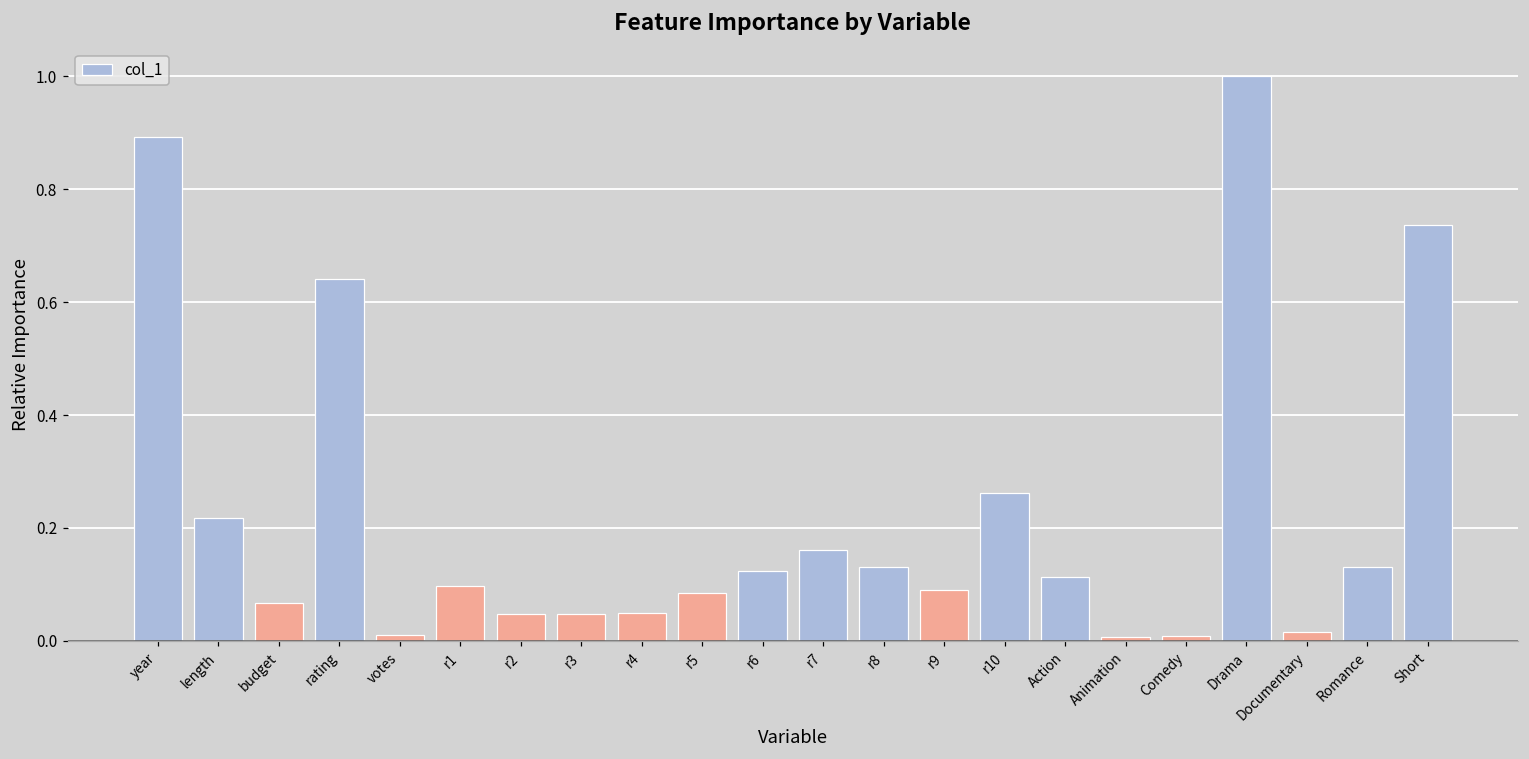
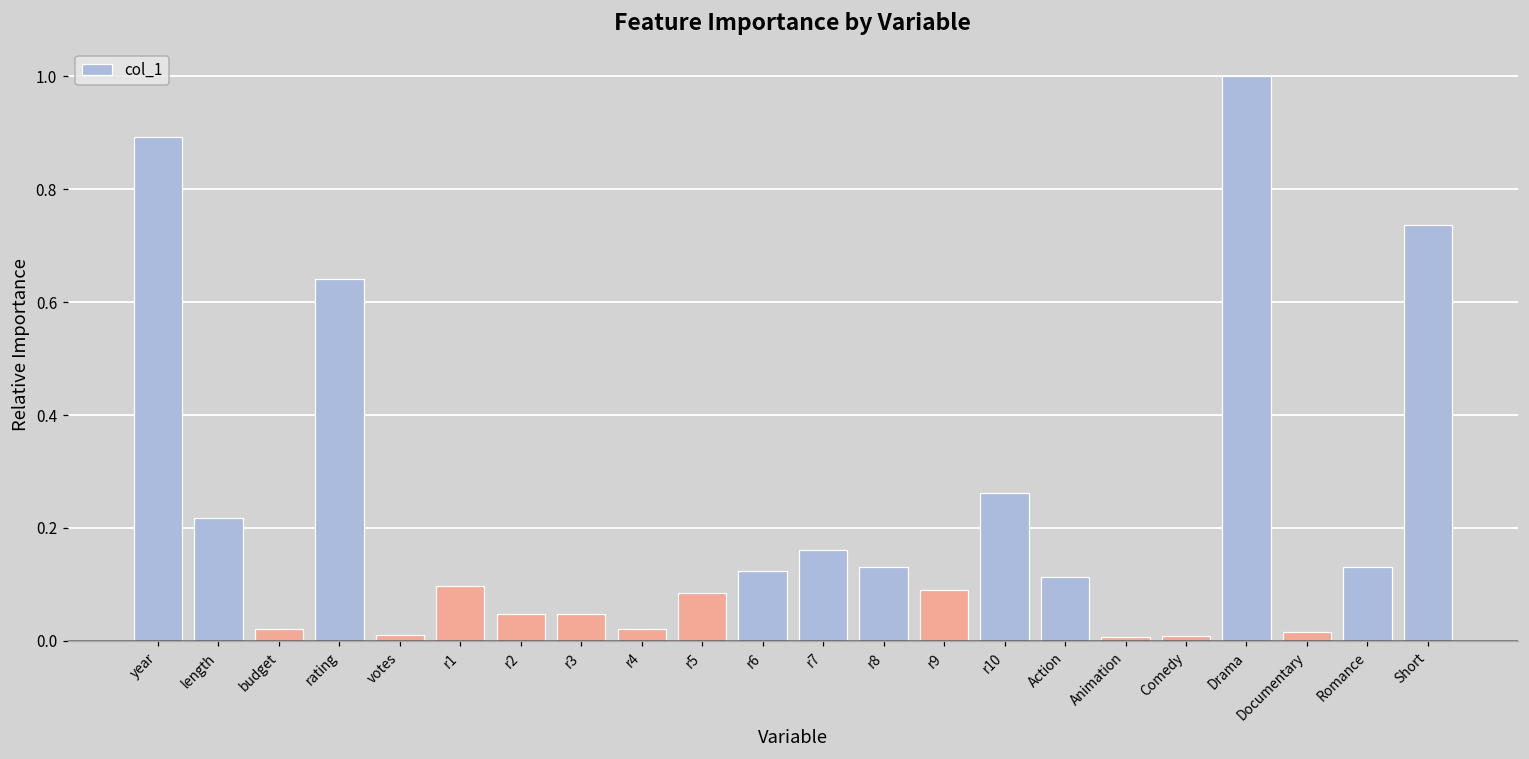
  {
    "year": 0.89,
    "length": 0.22,
-   "budget": 0.07,
+   "budget": 0.02,
    "rating": 0.64,
    "votes": 0.01,
    "r1": 0.10,
    "r2": 0.05,
    "r3": 0.05,
-   "r4": 0.05,
+   "r4": 0.02,
    "r5": 0.09,
    "r6": 0.12,
    "r7": 0.16,
    "r8": 0.13,
    "r9": 0.09,
    "r10": 0.26,
    "Action": 0.11,
    "Animation": 0.01,
    "Comedy": 0.01,
    "Drama": 1.00,
    "Documentary": 0.02,
    "Romance": 0.13,
    "Short": 0.74
  }
